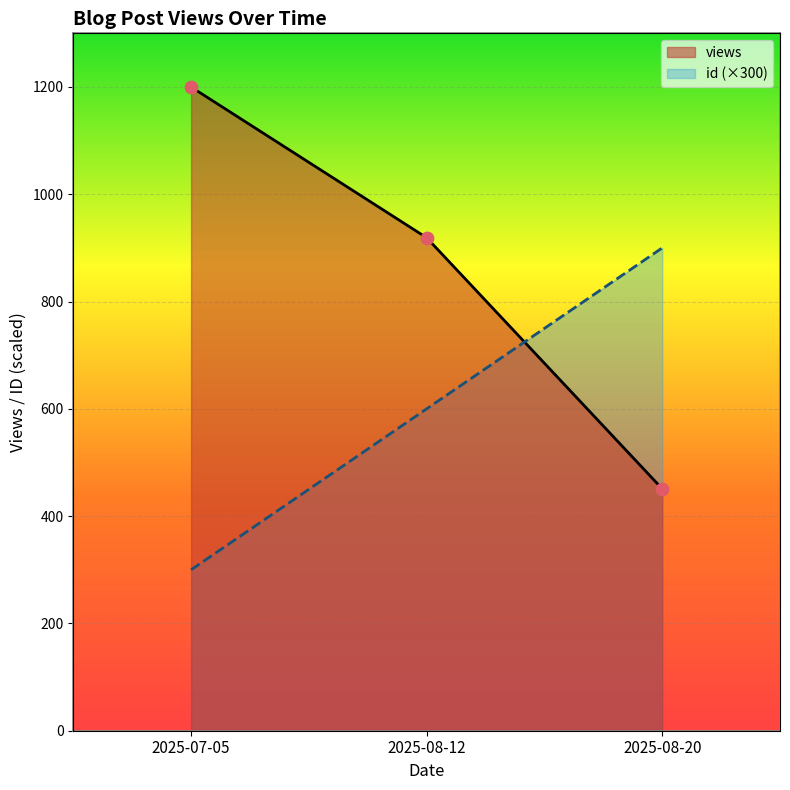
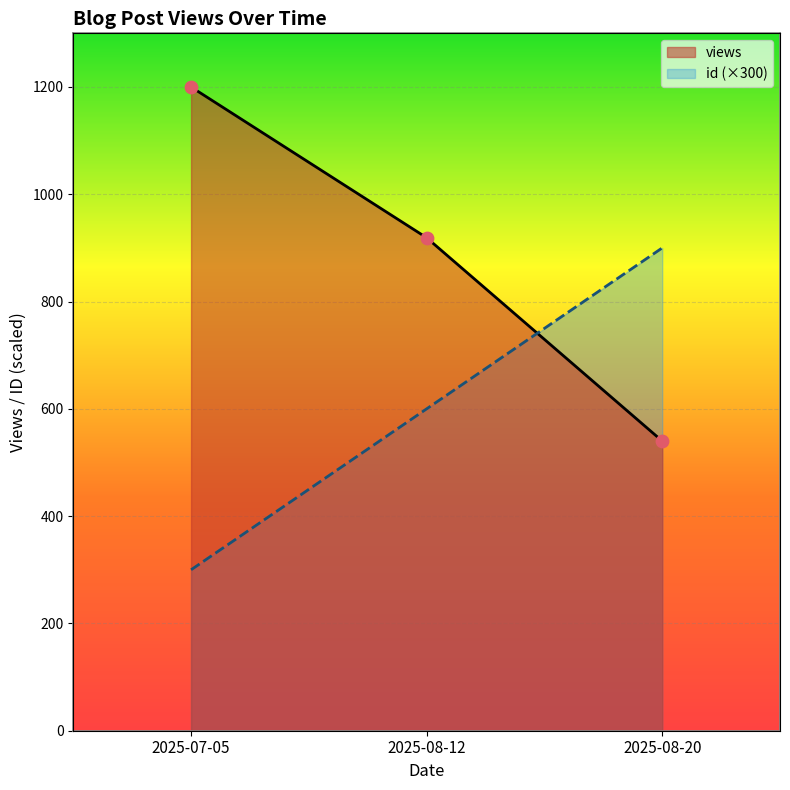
  {
    "views": {
      "2025-07-05": 1200,
      "2025-08-12": 920,
-     "2025-08-20": 450
+     "2025-08-20": 540
    },
    "id (×300)": {
      "2025-07-05": 300,
      "2025-08-12": 600,
      "2025-08-20": 900
    }
  }
